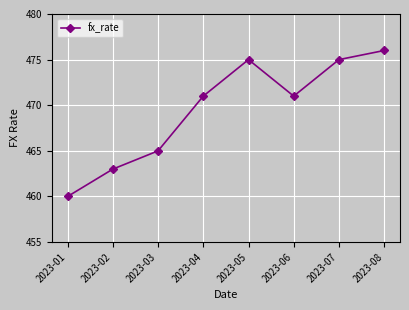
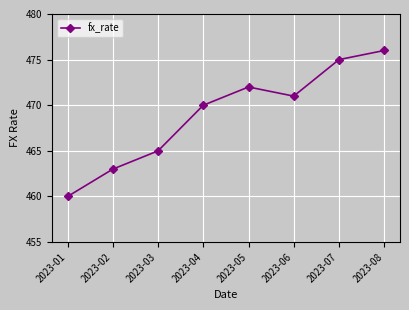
  {
    "2023-01": 460,
    "2023-02": 463,
    "2023-03": 465,
-   "2023-04": 471,
-   "2023-05": 475,
+   "2023-04": 470,
+   "2023-05": 472,
    "2023-06": 471,
    "2023-07": 475,
    "2023-08": 476
  }
